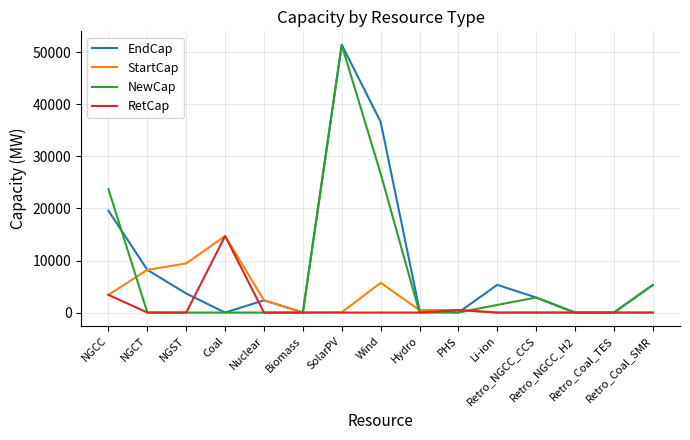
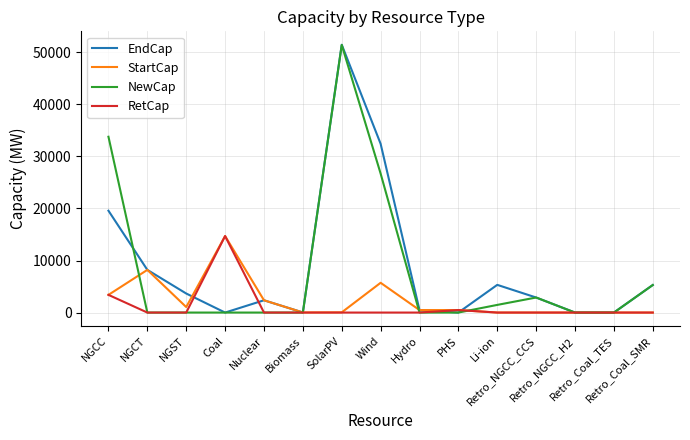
  {
    "EndCap": {
      "NGCC": 20000,
      "NGST": 4000,
-     "Wind": 37000,
+     "Wind": 32000,
      "Li-ion": 5000
    },
    "StartCap": {
-     "NGST": 9000,
+     "NGST": 1000,
      "Wind": 6000
    },
    "NewCap": {
-     "NGCC": 24000,
+     "NGCC": 34000,
      "Wind": 27000,
      "Li-ion": 1000
    },
    "RetCap": {
      "Wind": 0
    }
  }
